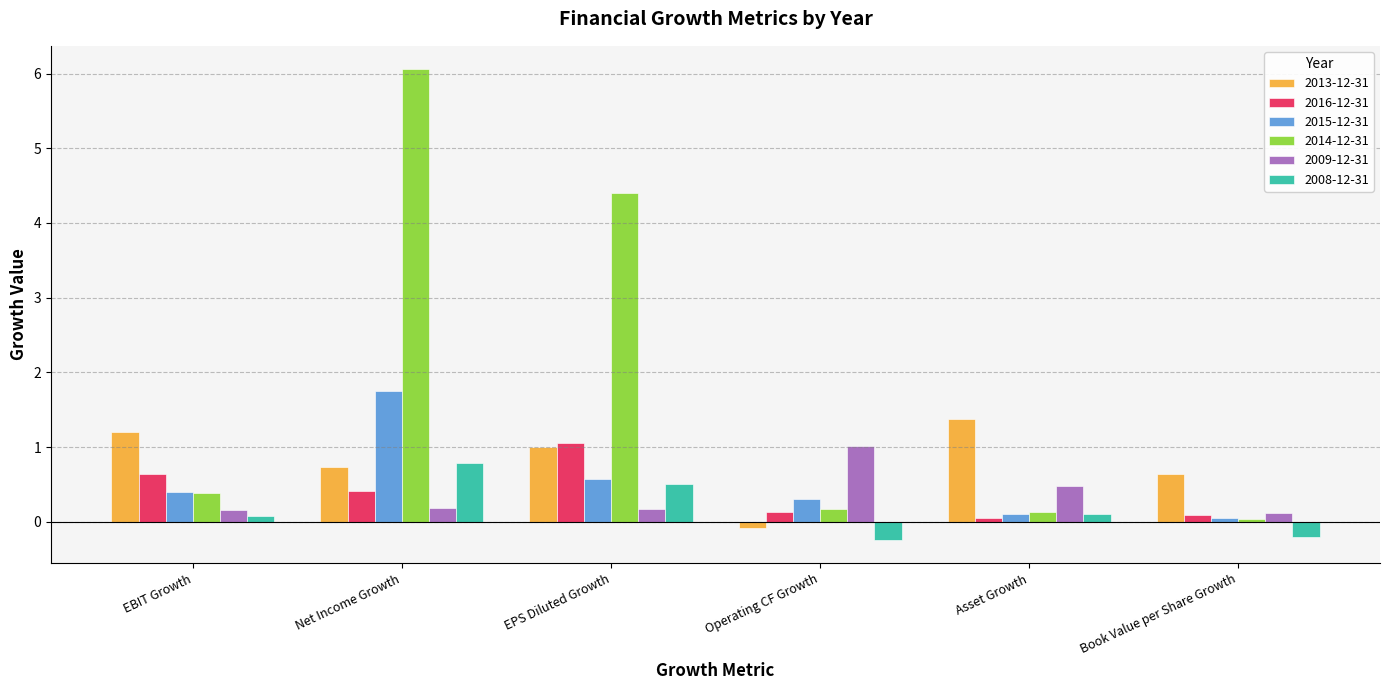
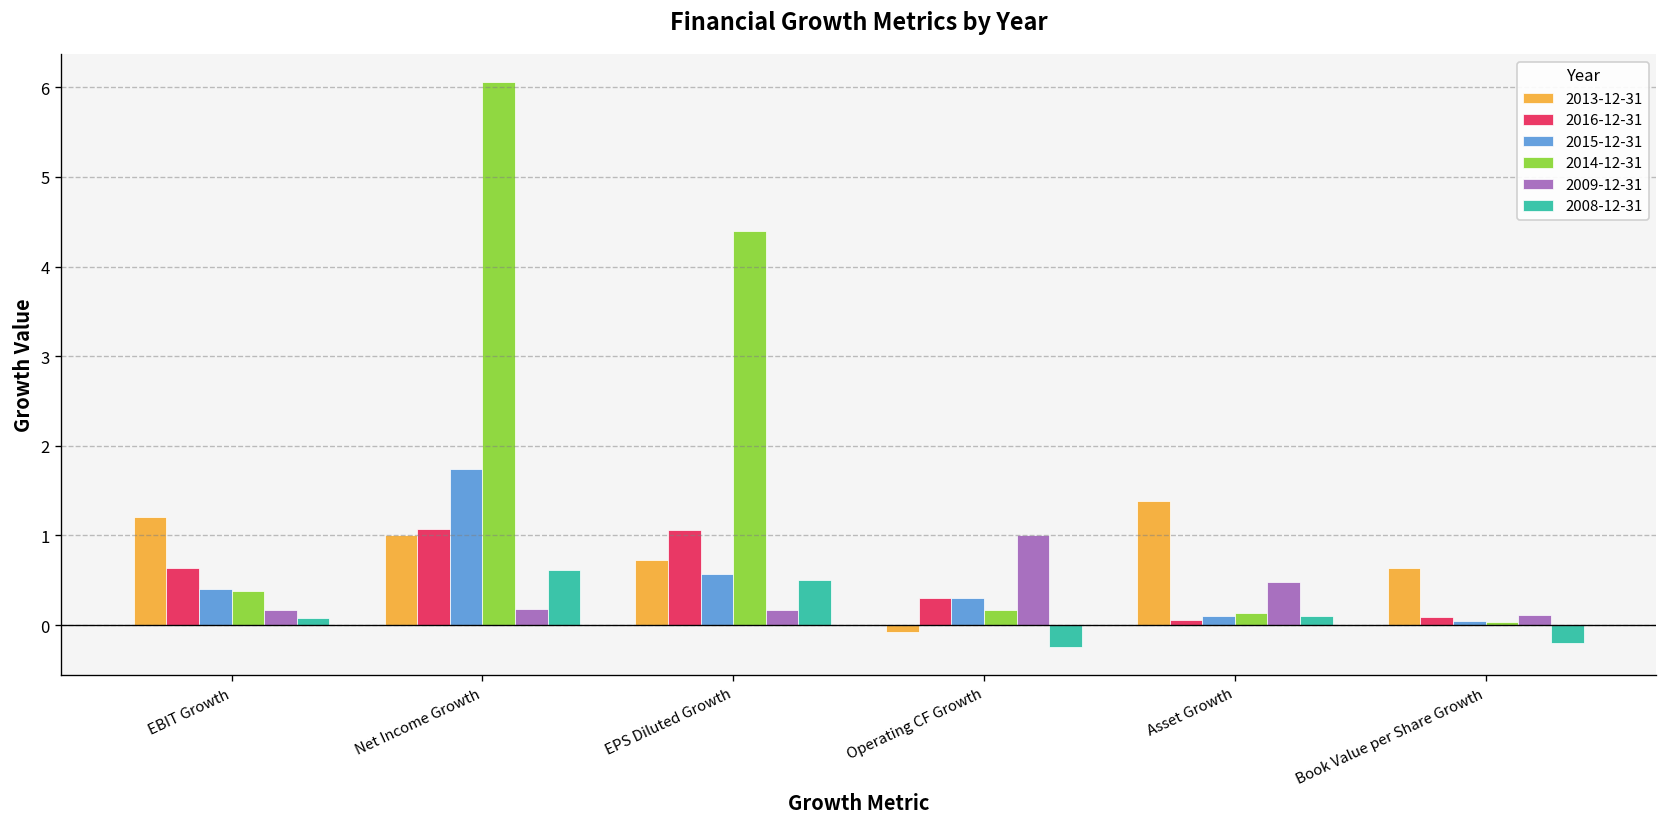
  {
    "2013-12-31": {
      "EBIT Growth": 1.2,
-     "Net Income Growth": 0.7,
-     "EPS Diluted Growth": 1.0,
+     "Net Income Growth": 1.0,
+     "EPS Diluted Growth": 0.7,
      "Operating CF Growth": -0.1,
      "Asset Growth": 1.4,
      "Book Value per Share Growth": 0.6
    },
    "2016-12-31": {
      "EBIT Growth": 0.6,
-     "Net Income Growth": 0.4,
+     "Net Income Growth": 1.1,
      "EPS Diluted Growth": 1.1,
-     "Operating CF Growth": 0.1,
+     "Operating CF Growth": 0.3,
      "Asset Growth": 0.1,
      "Book Value per Share Growth": 0.1
    },
    "2015-12-31": {
      "EBIT Growth": 0.4,
      "Net Income Growth": 1.7,
      "EPS Diluted Growth": 0.6,
      "Operating CF Growth": 0.3,
      "Asset Growth": 0.1,
      "Book Value per Share Growth": 0.0
    },
    "2014-12-31": {
      "EBIT Growth": 0.4,
      "Net Income Growth": 6.1,
      "EPS Diluted Growth": 4.4,
      "Operating CF Growth": 0.2,
      "Asset Growth": 0.1,
      "Book Value per Share Growth": 0.0
    },
    "2009-12-31": {
      "EBIT Growth": 0.2,
      "Net Income Growth": 0.2,
      "EPS Diluted Growth": 0.2,
      "Operating CF Growth": 1.0,
      "Asset Growth": 0.5,
      "Book Value per Share Growth": 0.1
    },
    "2008-12-31": {
      "EBIT Growth": 0.1,
-     "Net Income Growth": 0.8,
+     "Net Income Growth": 0.6,
      "EPS Diluted Growth": 0.5,
      "Operating CF Growth": -0.2,
      "Asset Growth": 0.1,
      "Book Value per Share Growth": -0.2
    }
  }
